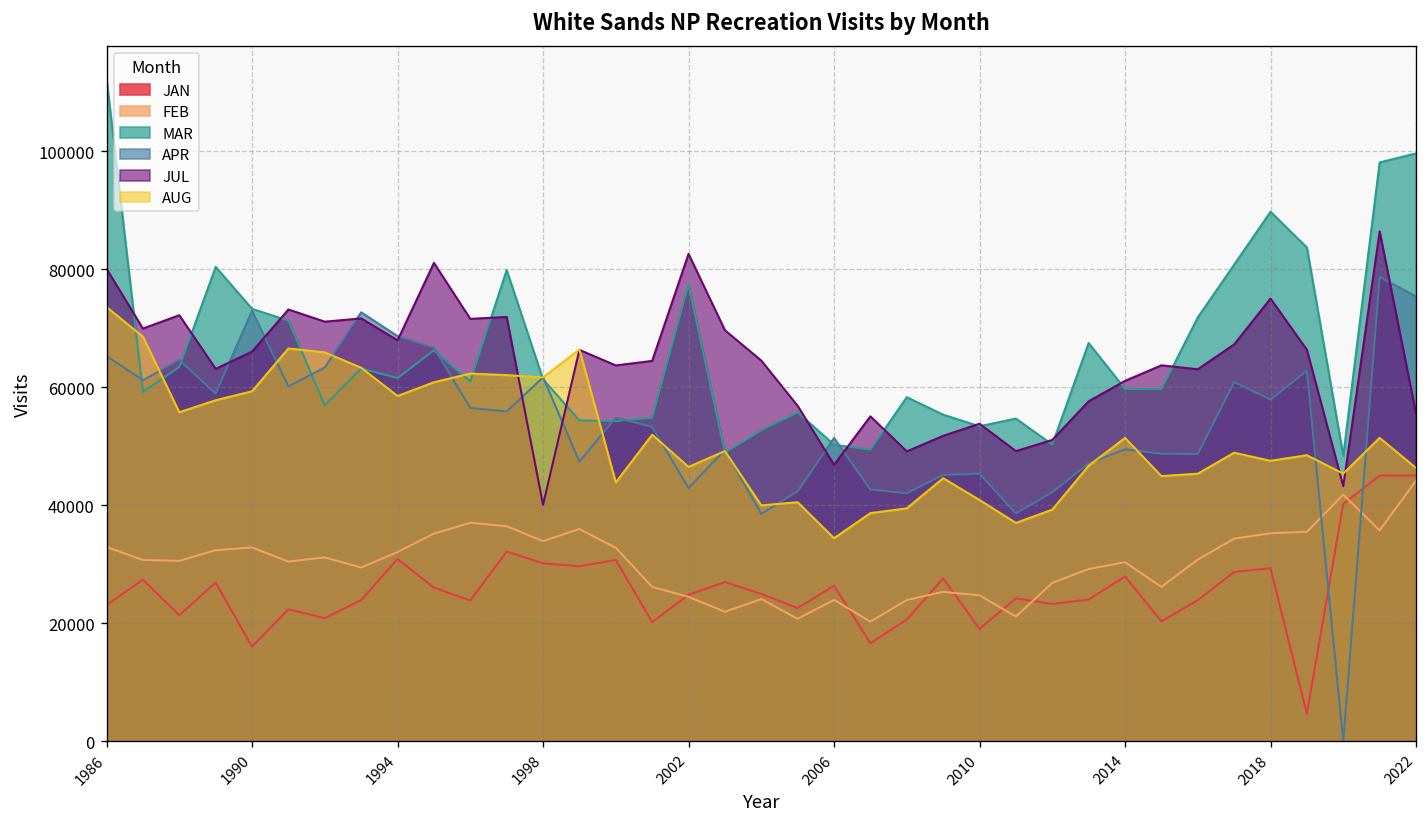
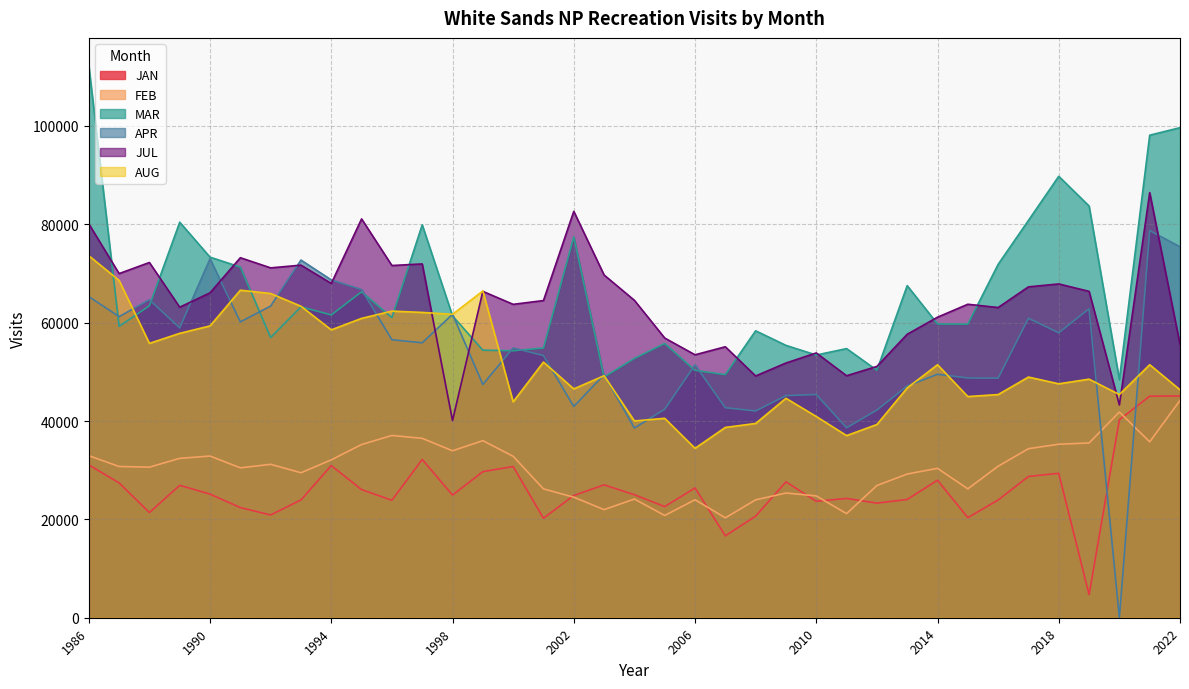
  {
    "JAN": {
-     "1986": 23000,
-     "1990": 16000,
+     "1986": 31000,
+     "1990": 25000,
      "1994": 31000,
-     "1998": 30000,
+     "1998": 25000,
      "2006": 26000,
-     "2010": 19000,
+     "2010": 24000,
      "2014": 28000,
      "2018": 29000,
      "2022": 45000
    },
    "JUL": {
      "1986": 80000,
      "1990": 66000,
      "1994": 68000,
      "1998": 40000,
      "2002": 83000,
-     "2006": 47000,
+     "2006": 53000,
      "2014": 61000,
-     "2018": 75000,
+     "2018": 68000,
      "2022": 56000
    }
  }
